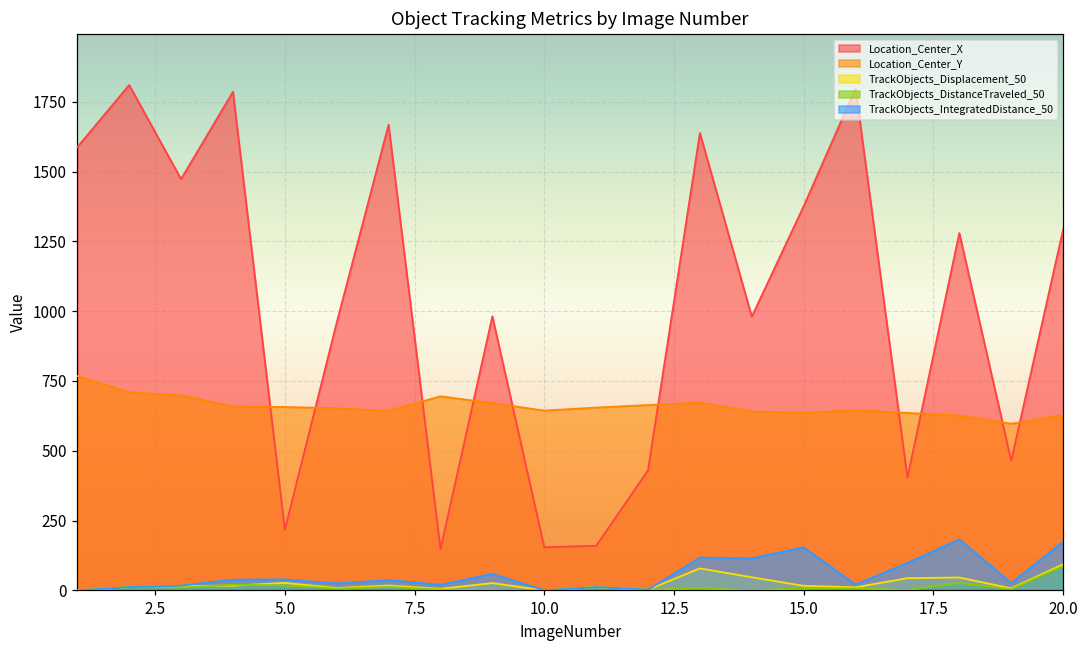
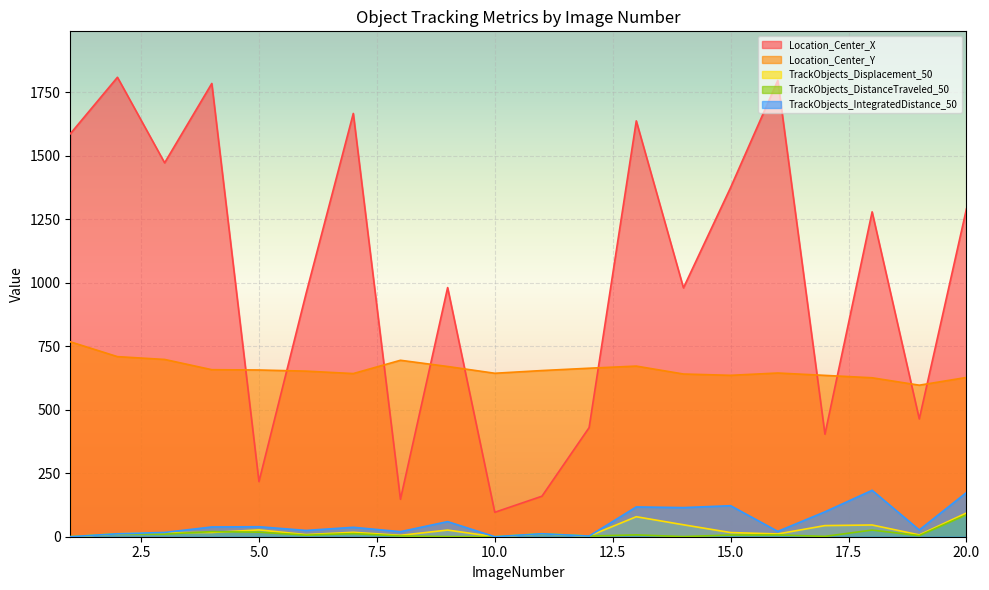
  {
    "Location_Center_X": {
      "5.0": 220,
-     "10.0": 150,
+     "10.0": 100,
      "15.0": 1380,
      "20.0": 1290
    },
    "Location_Center_Y": {
      "5.0": 660,
      "10.0": 640,
      "15.0": 640,
      "20.0": 630
    },
    "TrackObjects_IntegratedDistance_50": {
      "5.0": 40,
-     "15.0": 150,
+     "15.0": 120,
      "20.0": 170
    }
  }
